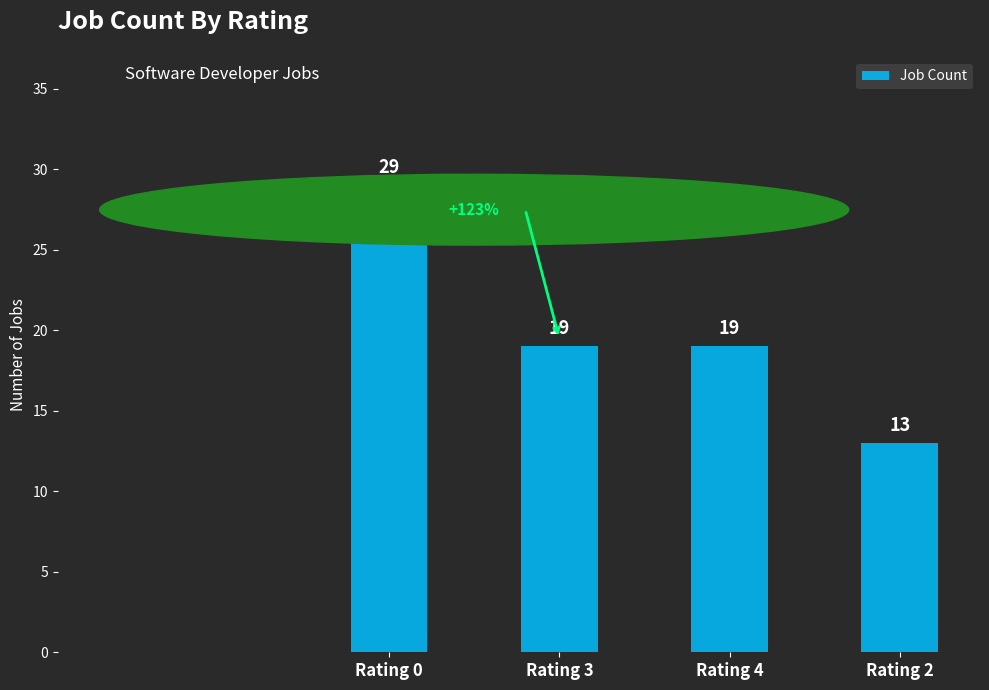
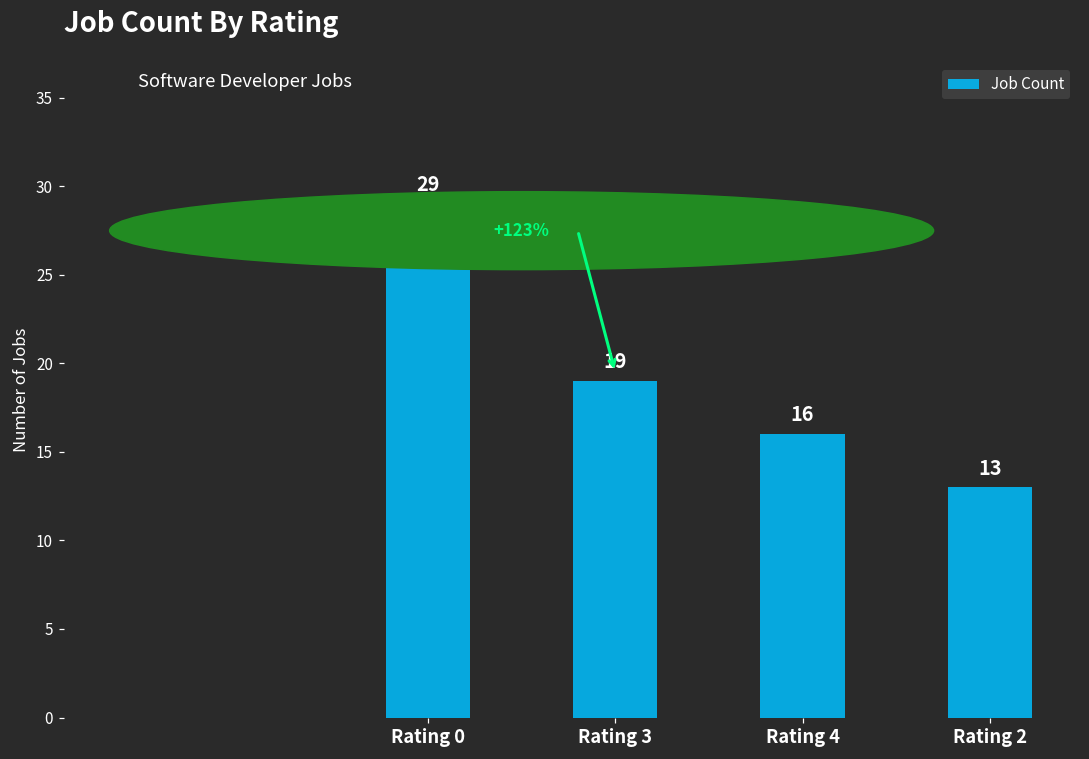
  {
    "Rating 3": 19,
-   "Rating 4": 19,
+   "Rating 4": 16,
    "Rating 2": 13
  }
